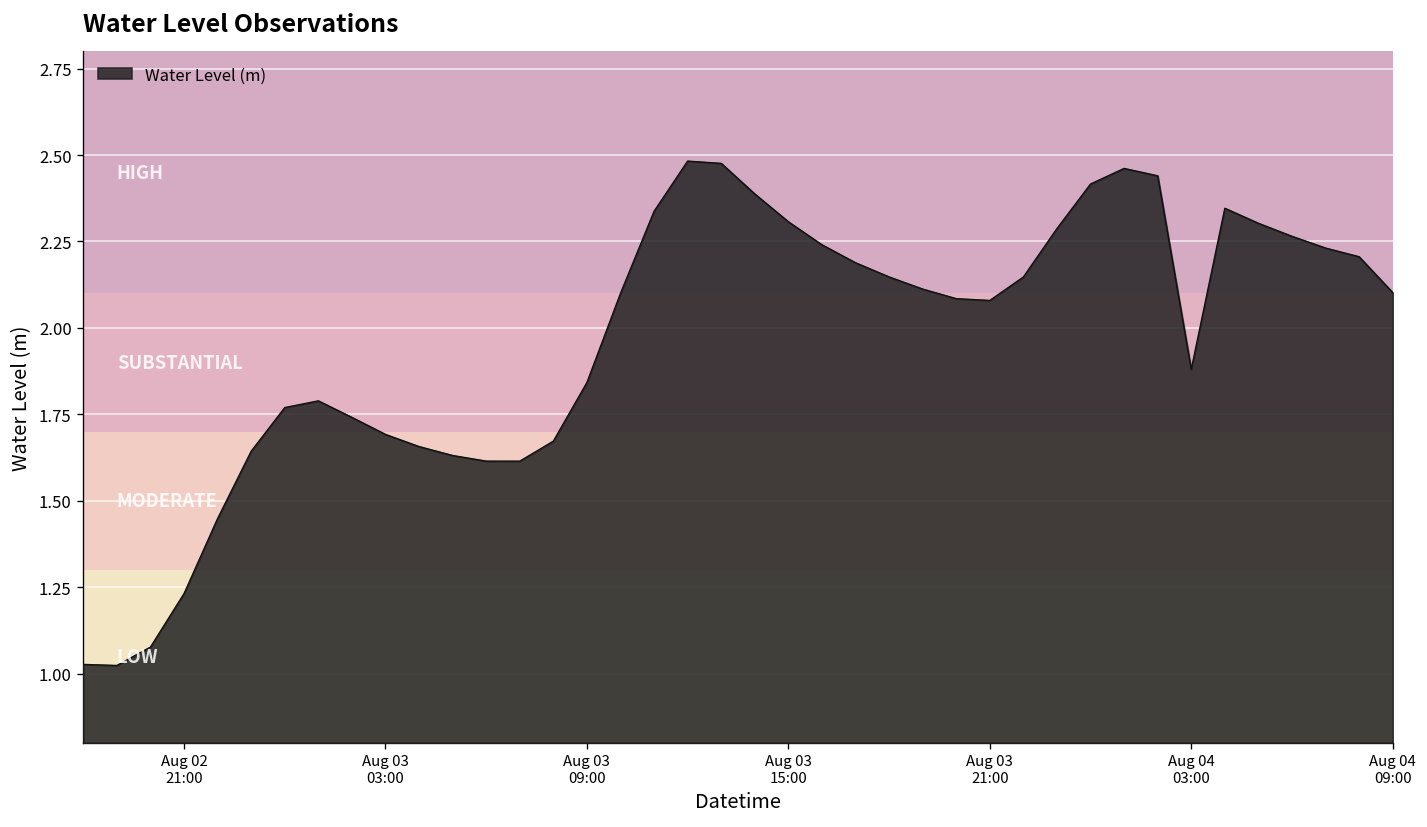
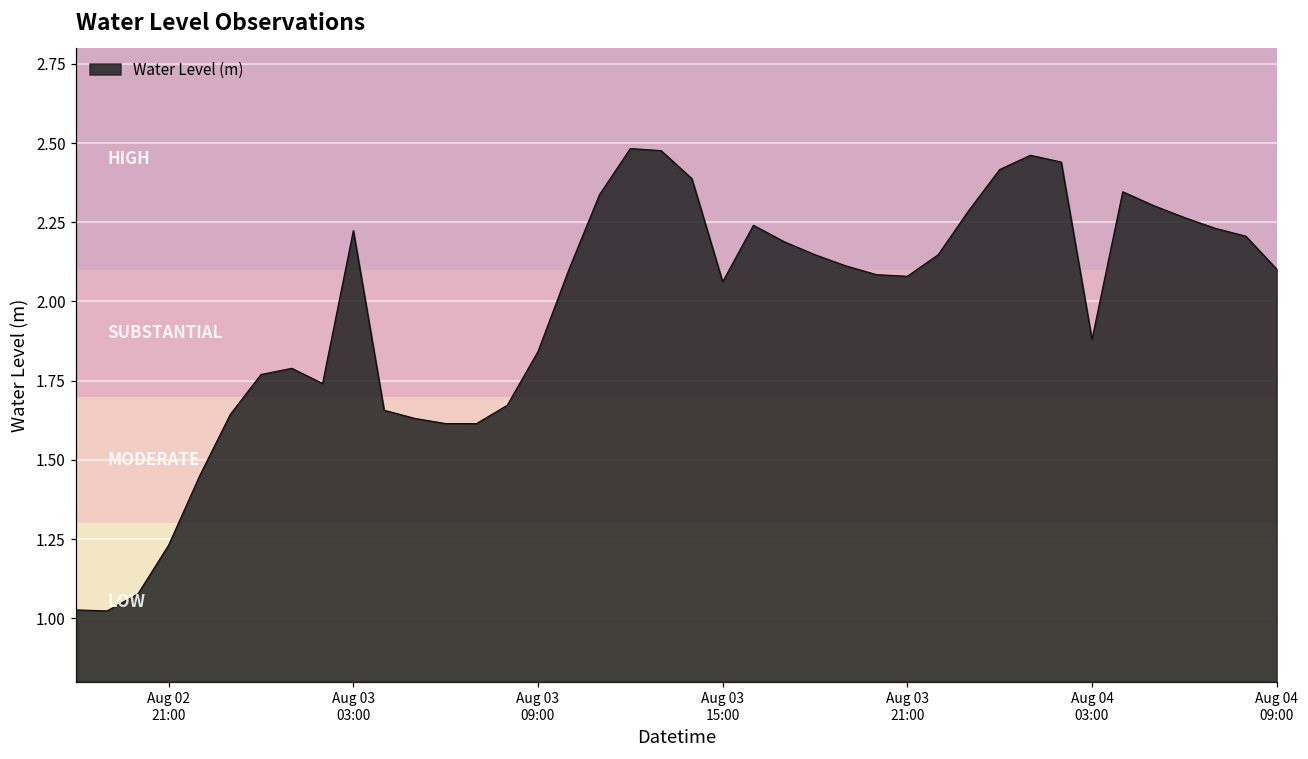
  {
    "Aug 02 21:00": 1.23,
-   "Aug 03 03:00": 1.69,
+   "Aug 03 03:00": 2.22,
    "Aug 03 09:00": 1.84,
-   "Aug 03 15:00": 2.31,
+   "Aug 03 15:00": 2.06,
    "Aug 03 21:00": 2.08,
    "Aug 04 03:00": 1.88,
    "Aug 04 09:00": 2.10
  }
